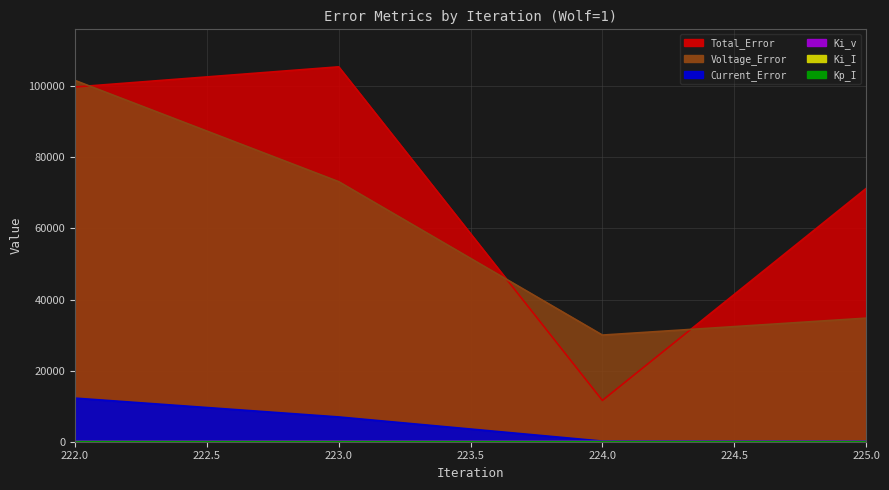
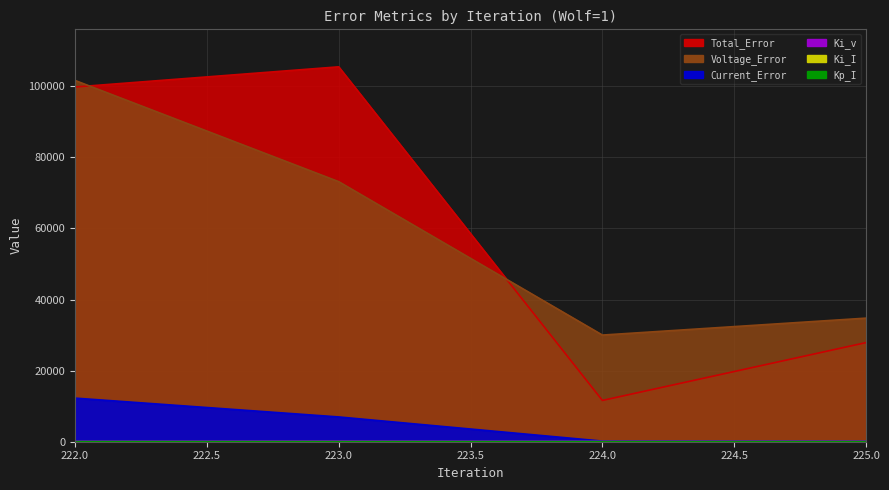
  {
    "Total_Error": {
      "222.0": 100000,
      "223.0": 105000,
      "224.0": 12000,
-     "225.0": 71000
+     "225.0": 28000
    },
    "Voltage_Error": {
      "222.0": 102000,
      "223.0": 73000,
      "224.0": 30000,
      "225.0": 35000
    },
    "Current_Error": {
      "222.0": 12000,
      "223.0": 7000
    }
  }
